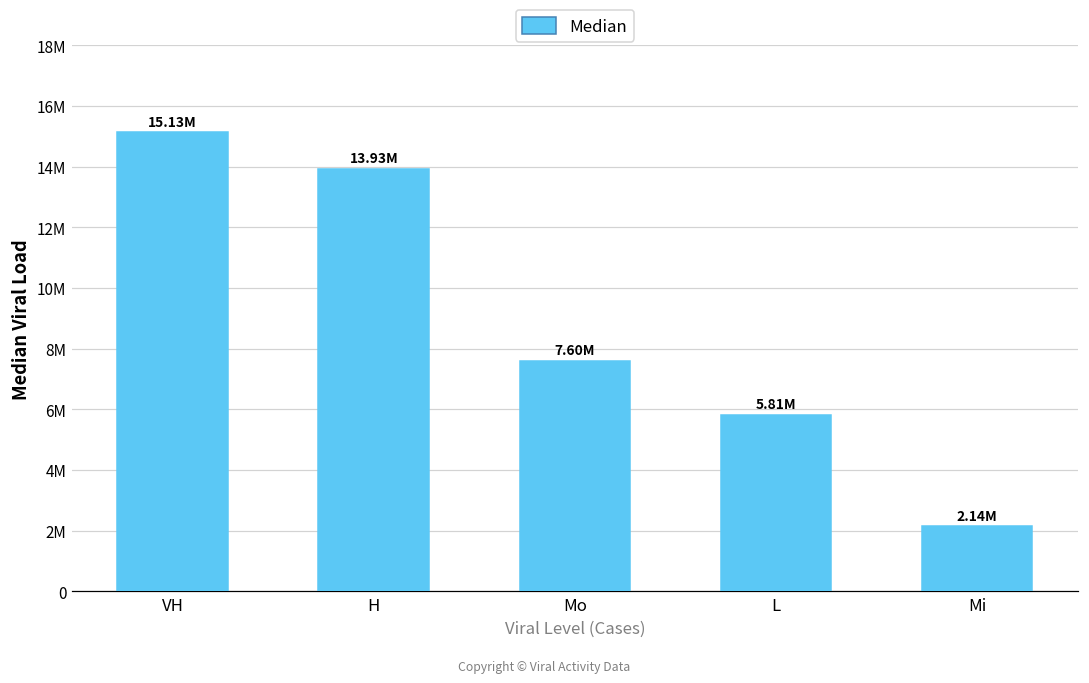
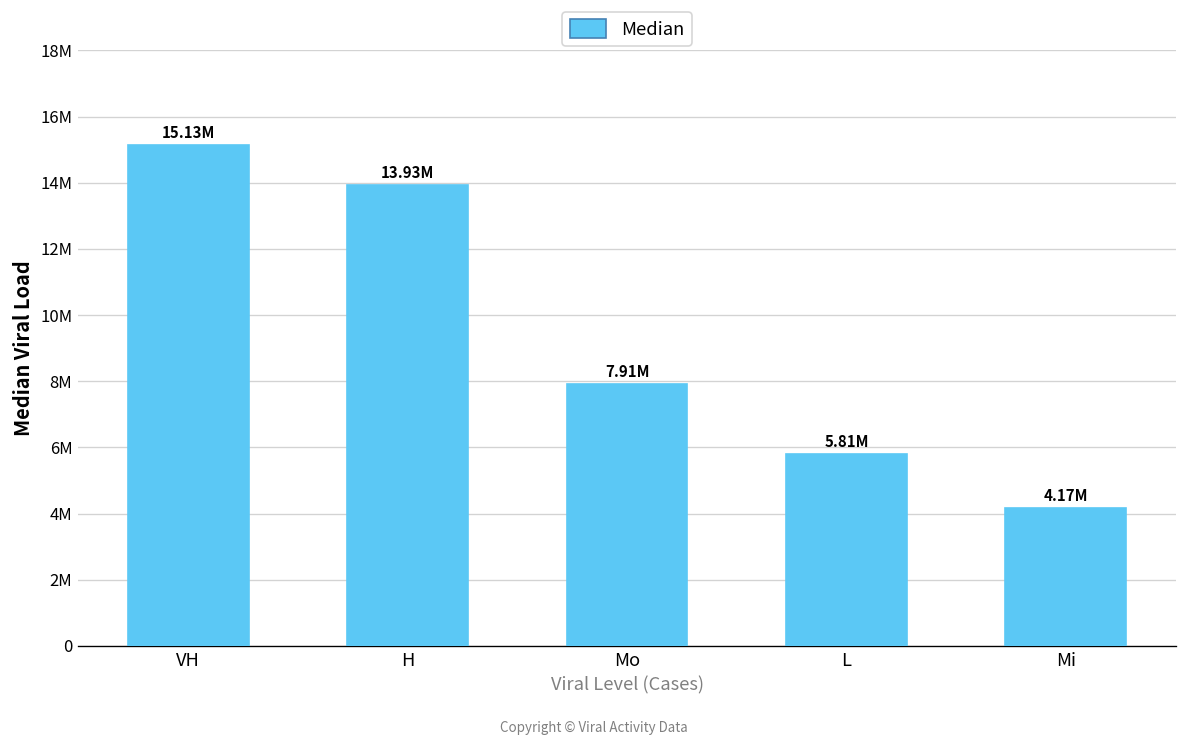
  {
    "VH": "15.13M",
    "H": "13.93M",
-   "Mo": "7.60M",
+   "Mo": "7.91M",
    "L": "5.81M",
-   "Mi": "2.14M"
+   "Mi": "4.17M"
  }
